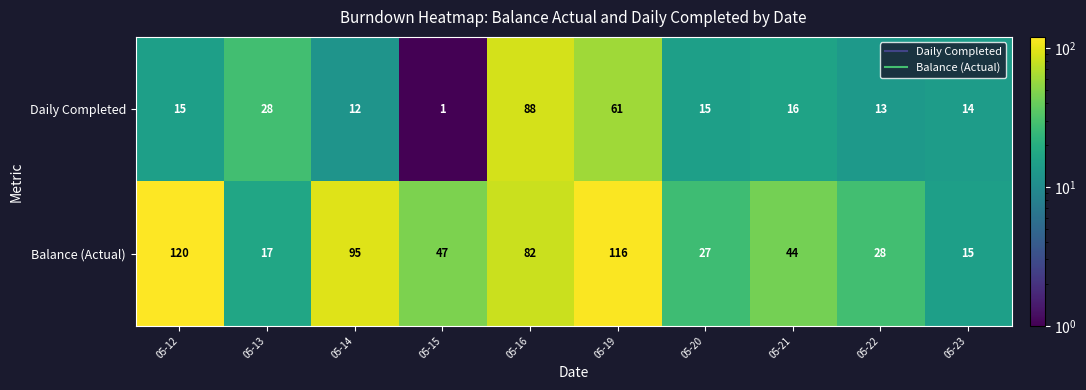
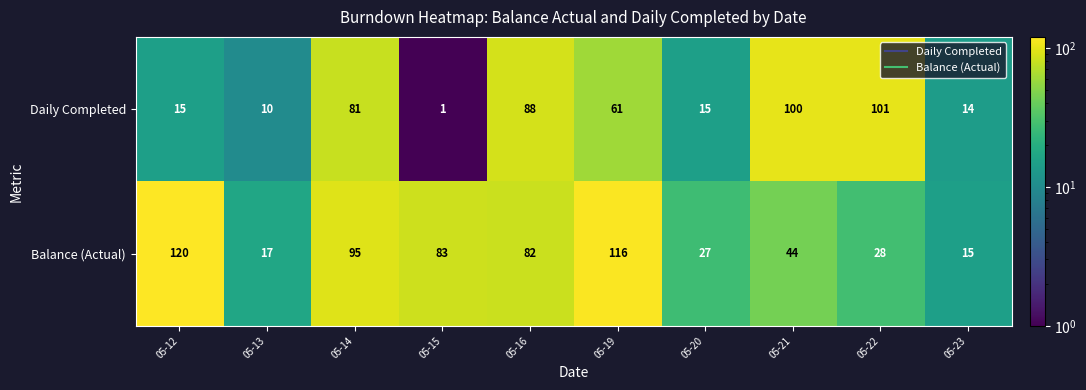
  {
    "Daily Completed": {
      "05-12": 15,
-     "05-13": 28,
-     "05-14": 12,
+     "05-13": 10,
+     "05-14": 81,
      "05-15": 1,
      "05-16": 88,
      "05-19": 61,
      "05-20": 15,
-     "05-21": 16,
-     "05-22": 13,
+     "05-21": 100,
+     "05-22": 101,
      "05-23": 14
    },
    "Balance (Actual)": {
      "05-12": 120,
      "05-13": 17,
      "05-14": 95,
-     "05-15": 47,
+     "05-15": 83,
      "05-16": 82,
      "05-19": 116,
      "05-20": 27,
      "05-21": 44,
      "05-22": 28,
      "05-23": 15
    }
  }
